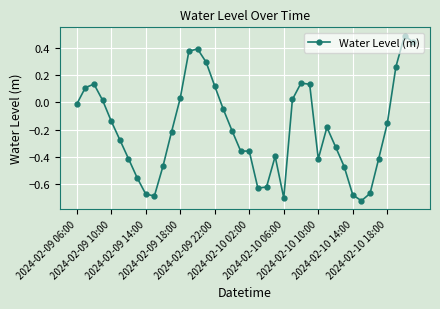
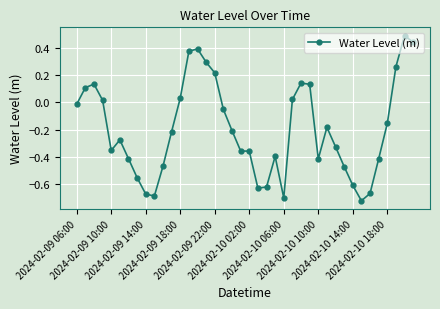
  {
    "2024-02-09 06:00": -0.01,
-   "2024-02-09 10:00": -0.14,
+   "2024-02-09 10:00": -0.35,
    "2024-02-09 14:00": -0.67,
    "2024-02-09 18:00": 0.03,
-   "2024-02-09 22:00": 0.12,
+   "2024-02-09 22:00": 0.22,
    "2024-02-10 02:00": -0.36,
    "2024-02-10 06:00": -0.70,
    "2024-02-10 10:00": -0.41,
-   "2024-02-10 14:00": -0.68,
+   "2024-02-10 14:00": -0.61,
    "2024-02-10 18:00": -0.15
  }
